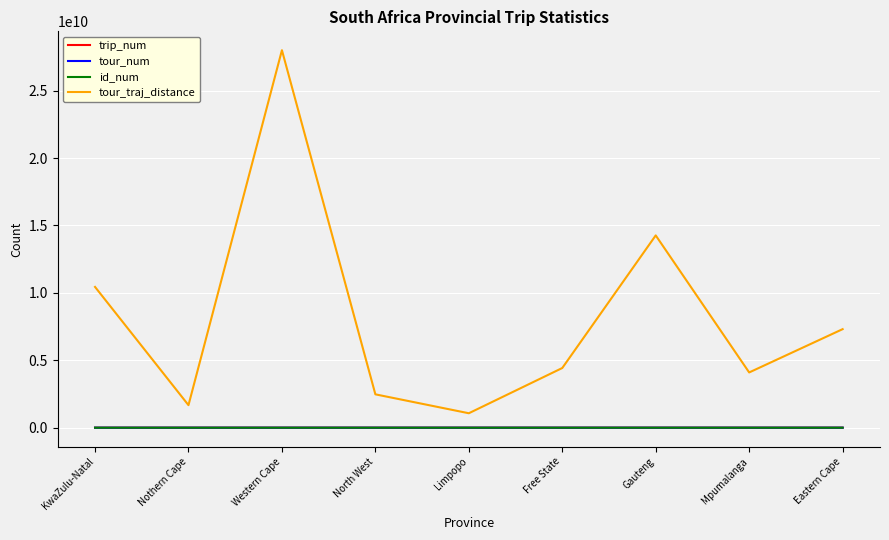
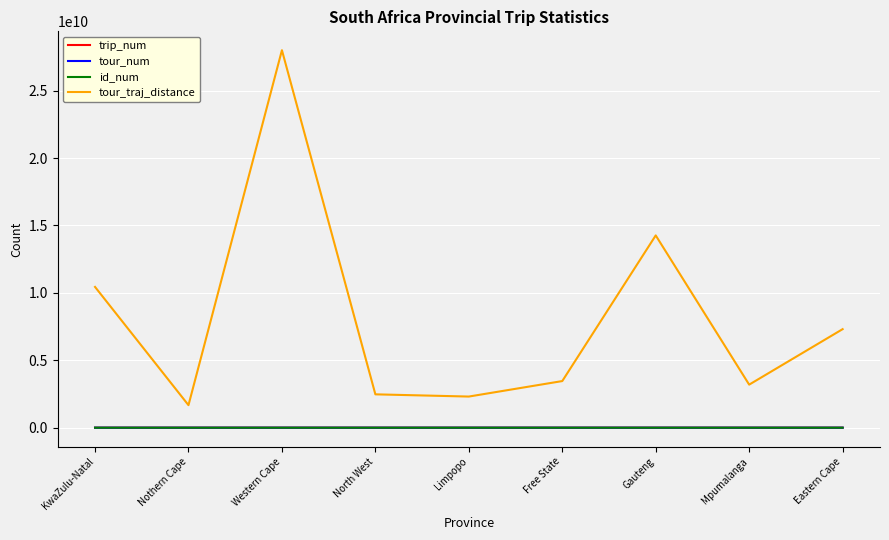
  {
    "id_num": {
      "KwaZulu-Natal": 0,
      "Nothern Cape": 0,
      "Western Cape": 0,
      "North West": 0,
      "Limpopo": 0,
      "Free State": 0,
      "Gauteng": 0,
      "Mpumalanga": 0,
      "Eastern Cape": 0
    },
    "tour_traj_distance": {
      "KwaZulu-Natal": 10400000000,
      "Nothern Cape": 1700000000,
      "Western Cape": 28000000000,
      "North West": 2500000000,
-     "Limpopo": 1100000000,
-     "Free State": 4400000000,
+     "Limpopo": 2300000000,
+     "Free State": 3500000000,
      "Gauteng": 14300000000,
-     "Mpumalanga": 4100000000,
+     "Mpumalanga": 3200000000,
      "Eastern Cape": 7300000000
    }
  }
